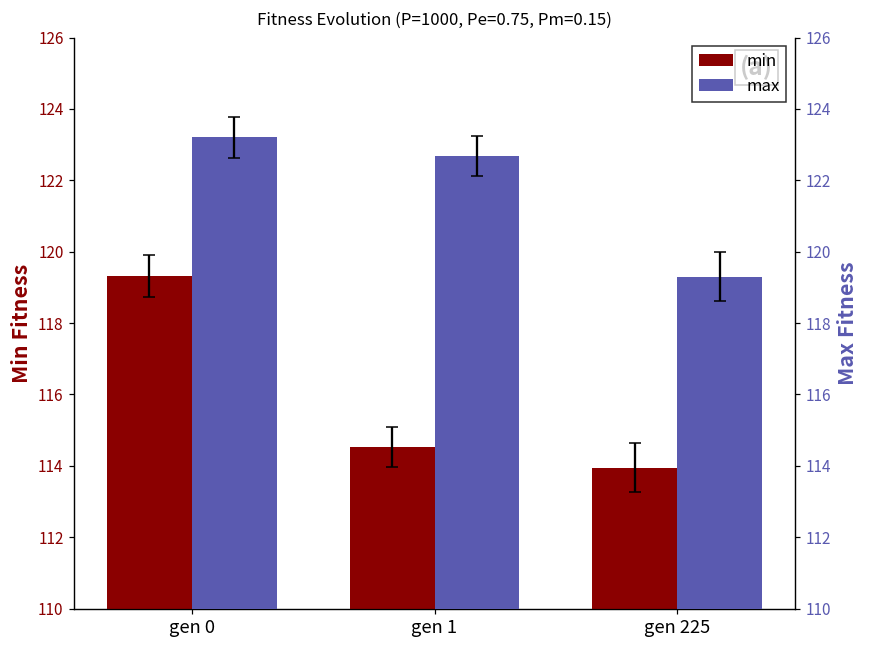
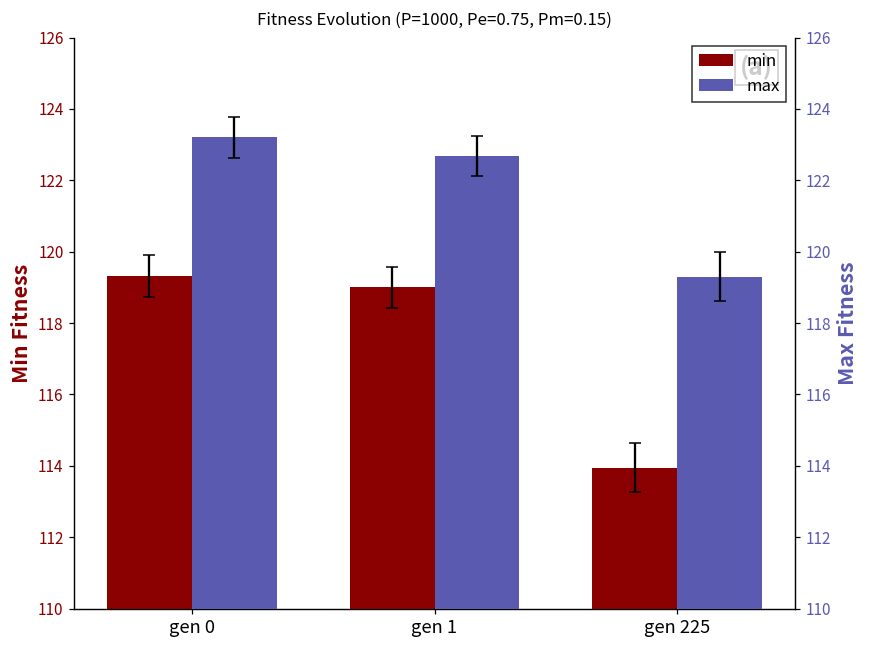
  {
    "min": {
      "gen 0": 119.3,
-     "gen 1": 114.5,
+     "gen 1": 119.0,
      "gen 225": 113.9
    },
    "max": {
      "gen 0": 123.2,
      "gen 1": 122.7,
      "gen 225": 119.3
    }
  }
